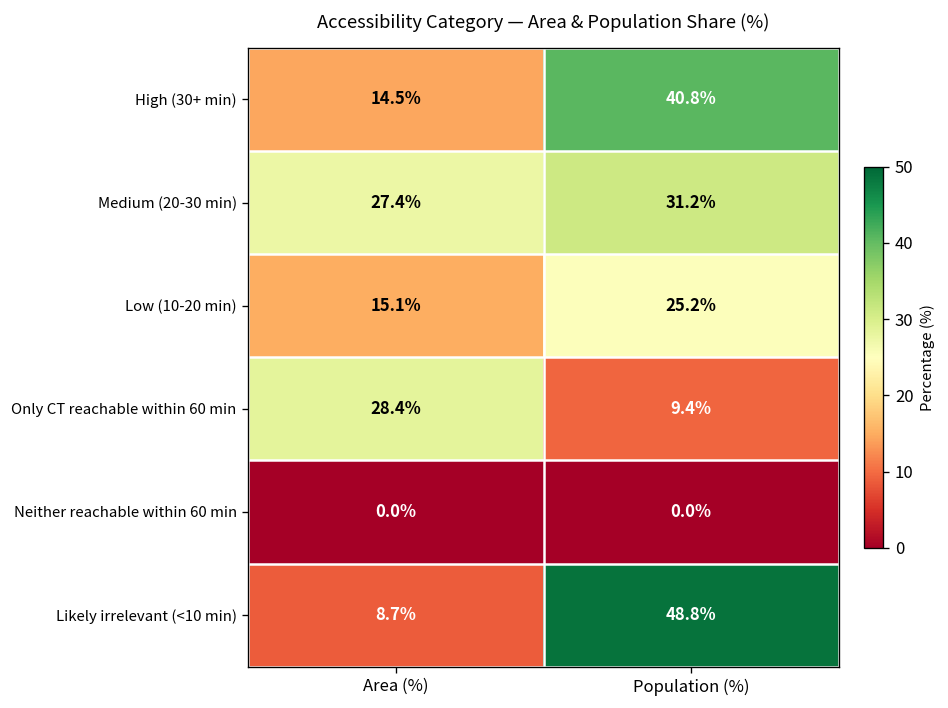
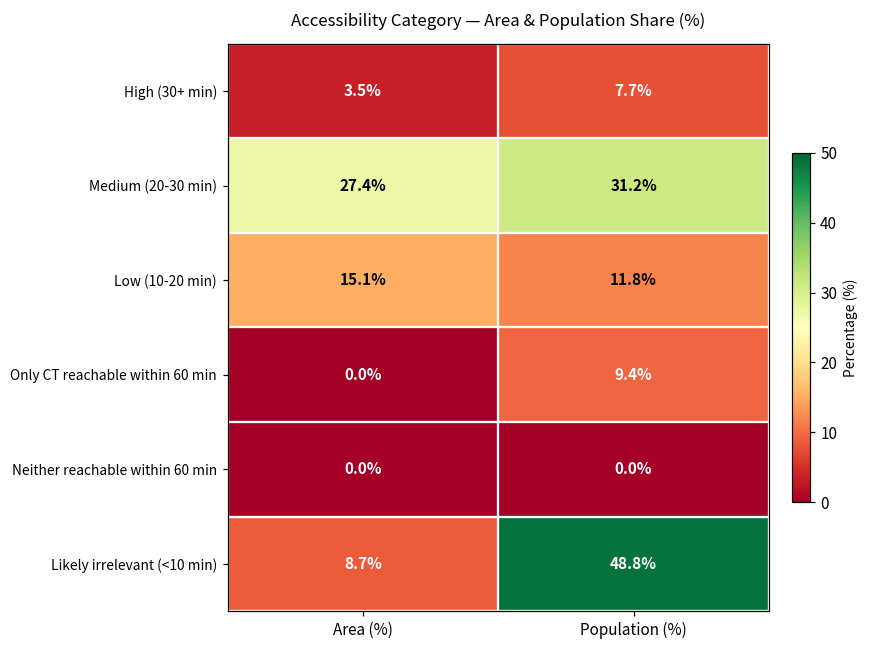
  {
    "High (30+ min)": {
-     "Area (%)": "14.5%",
-     "Population (%)": "40.8%"
+     "Area (%)": "3.5%",
+     "Population (%)": "7.7%"
    },
    "Medium (20-30 min)": {
      "Area (%)": "27.4%",
      "Population (%)": "31.2%"
    },
    "Low (10-20 min)": {
      "Area (%)": "15.1%",
-     "Population (%)": "25.2%"
+     "Population (%)": "11.8%"
    },
    "Only CT reachable within 60 min": {
-     "Area (%)": "28.4%",
+     "Area (%)": "0.0%",
      "Population (%)": "9.4%"
    },
    "Neither reachable within 60 min": {
      "Area (%)": "0.0%",
      "Population (%)": "0.0%"
    },
    "Likely irrelevant (<10 min)": {
      "Area (%)": "8.7%",
      "Population (%)": "48.8%"
    }
  }
